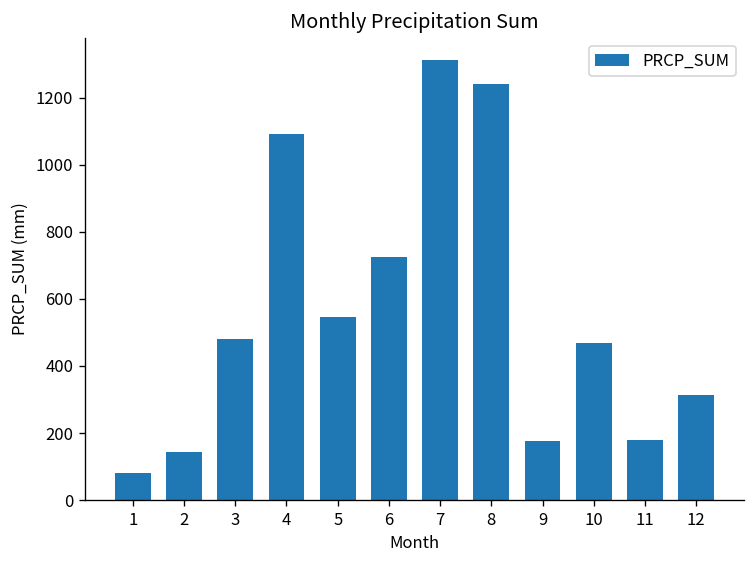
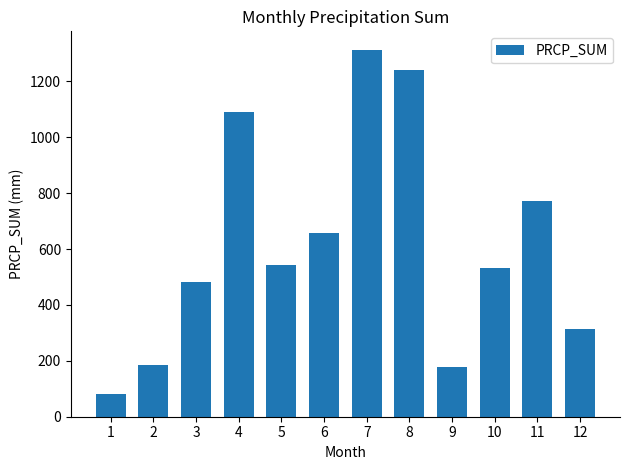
  {
    "1": 80,
-   "2": 140,
+   "2": 180,
    "3": 480,
    "4": 1090,
    "5": 540,
-   "6": 720,
+   "6": 660,
    "7": 1310,
    "8": 1240,
    "9": 180,
-   "10": 470,
-   "11": 180,
+   "10": 530,
+   "11": 770,
    "12": 310
  }
